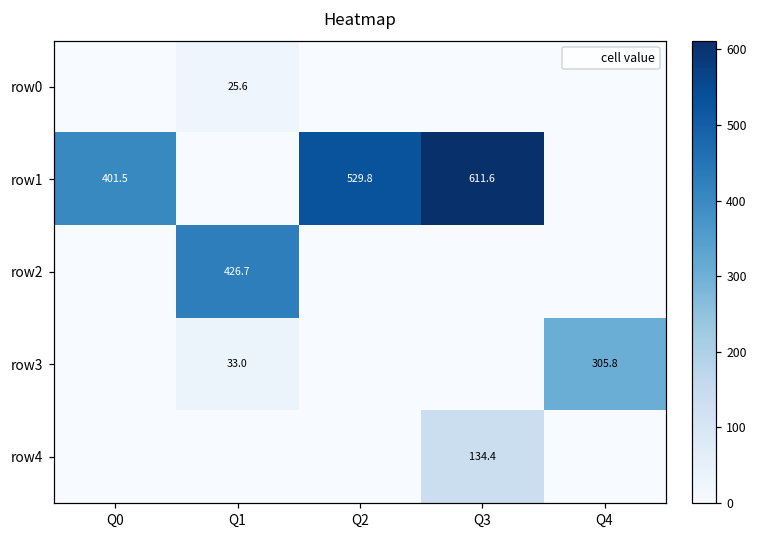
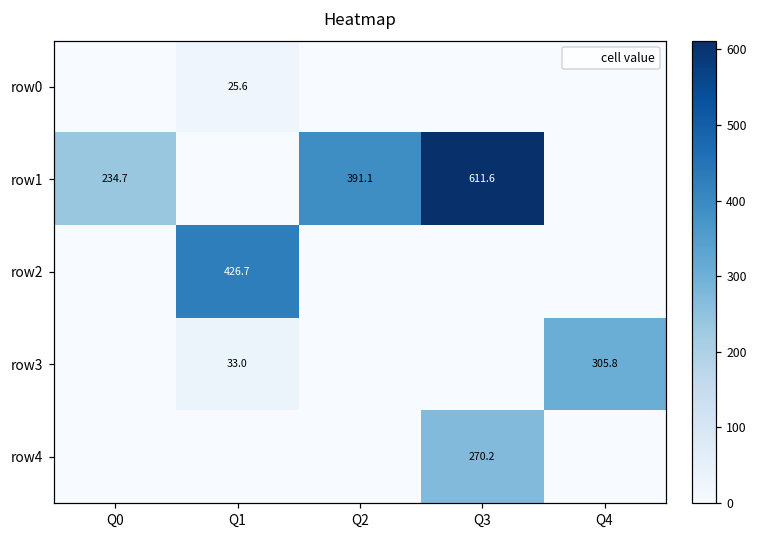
  {
    "row0": {
      "Q1": 25.6
    },
    "row1": {
-     "Q0": 401.5,
-     "Q2": 529.8,
+     "Q0": 234.7,
+     "Q2": 391.1,
      "Q3": 611.6
    },
    "row2": {
      "Q1": 426.7
    },
    "row3": {
      "Q1": 33.0,
      "Q4": 305.8
    },
    "row4": {
-     "Q3": 134.4
+     "Q3": 270.2
    }
  }
